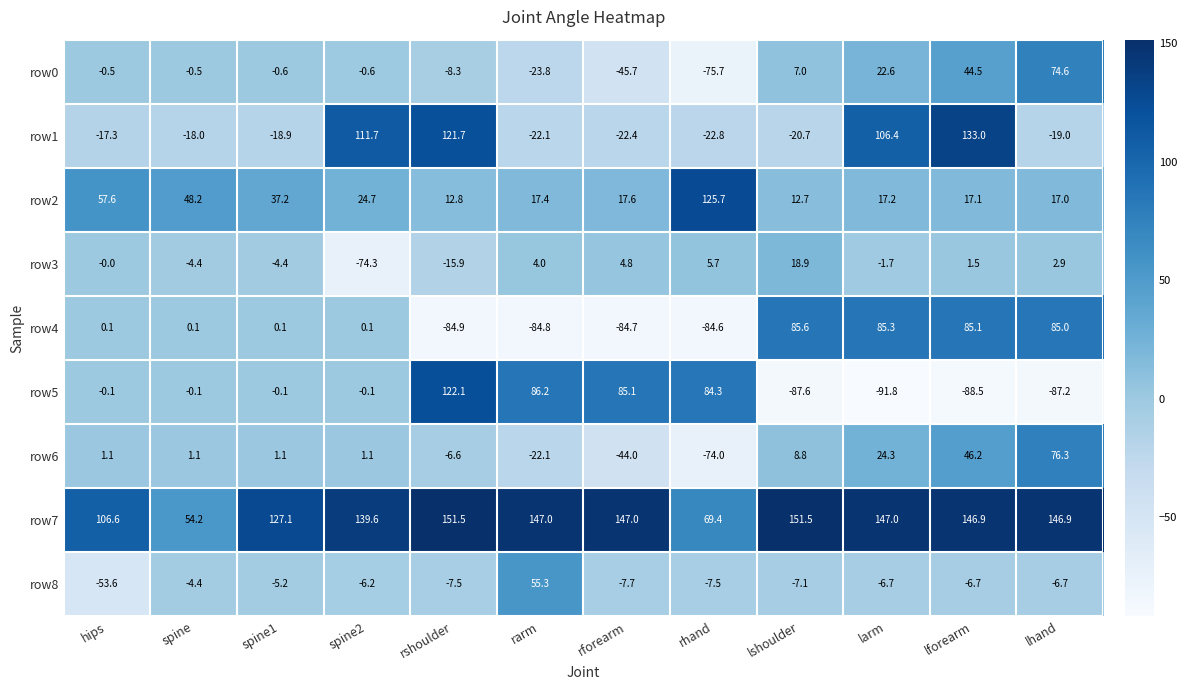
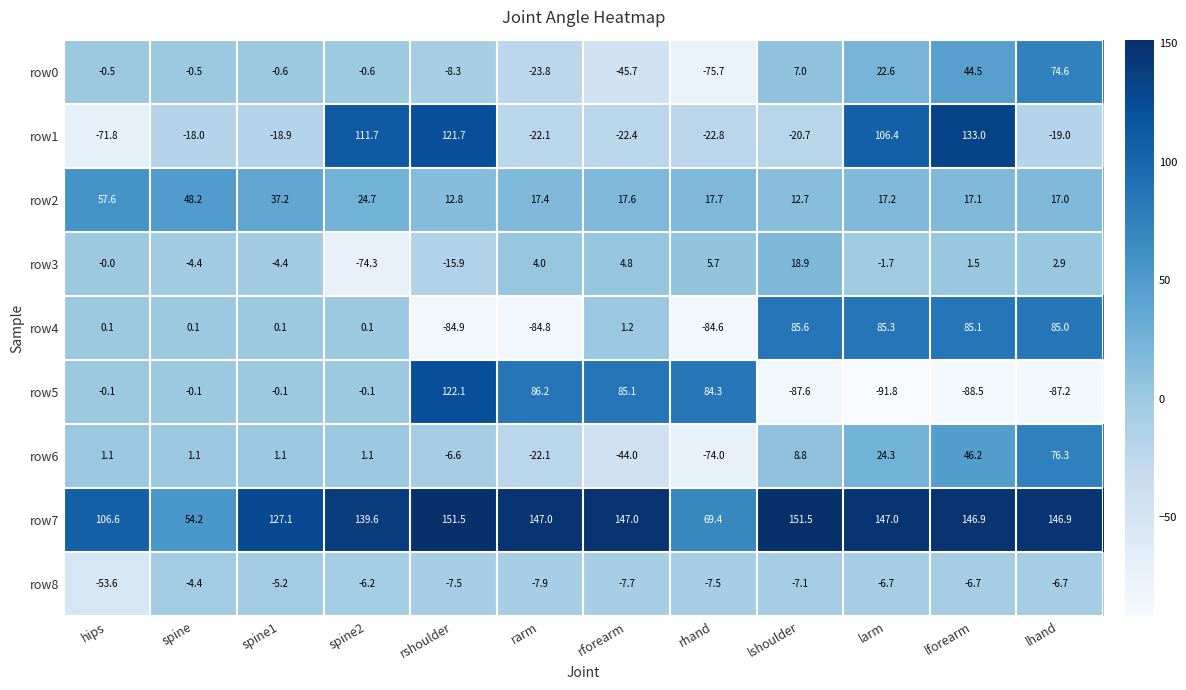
  {
    "row0": {
      "hips": -0.5,
      "spine": -0.5,
      "spine1": -0.6,
      "spine2": -0.6,
      "rshoulder": -8.3,
      "rarm": -23.8,
      "rforearm": -45.7,
      "rhand": -75.7,
      "lshoulder": 7.0,
      "larm": 22.6,
      "lforearm": 44.5,
      "lhand": 74.6
    },
    "row1": {
-     "hips": -17.3,
+     "hips": -71.8,
      "spine": -18.0,
      "spine1": -18.9,
      "spine2": 111.7,
      "rshoulder": 121.7,
      "rarm": -22.1,
      "rforearm": -22.4,
      "rhand": -22.8,
      "lshoulder": -20.7,
      "larm": 106.4,
      "lforearm": 133.0,
      "lhand": -19.0
    },
    "row2": {
      "hips": 57.6,
      "spine": 48.2,
      "spine1": 37.2,
      "spine2": 24.7,
      "rshoulder": 12.8,
      "rarm": 17.4,
      "rforearm": 17.6,
-     "rhand": 125.7,
+     "rhand": 17.7,
      "lshoulder": 12.7,
      "larm": 17.2,
      "lforearm": 17.1,
      "lhand": 17.0
    },
    "row3": {
      "hips": -0.0,
      "spine": -4.4,
      "spine1": -4.4,
      "spine2": -74.3,
      "rshoulder": -15.9,
      "rarm": 4.0,
      "rforearm": 4.8,
      "rhand": 5.7,
      "lshoulder": 18.9,
      "larm": -1.7,
      "lforearm": 1.5,
      "lhand": 2.9
    },
    "row4": {
      "hips": 0.1,
      "spine": 0.1,
      "spine1": 0.1,
      "spine2": 0.1,
      "rshoulder": -84.9,
      "rarm": -84.8,
-     "rforearm": -84.7,
+     "rforearm": 1.2,
      "rhand": -84.6,
      "lshoulder": 85.6,
      "larm": 85.3,
      "lforearm": 85.1,
      "lhand": 85.0
    },
    "row5": {
      "hips": -0.1,
      "spine": -0.1,
      "spine1": -0.1,
      "spine2": -0.1,
      "rshoulder": 122.1,
      "rarm": 86.2,
      "rforearm": 85.1,
      "rhand": 84.3,
      "lshoulder": -87.6,
      "larm": -91.8,
      "lforearm": -88.5,
      "lhand": -87.2
    },
    "row6": {
      "hips": 1.1,
      "spine": 1.1,
      "spine1": 1.1,
      "spine2": 1.1,
      "rshoulder": -6.6,
      "rarm": -22.1,
      "rforearm": -44.0,
      "rhand": -74.0,
      "lshoulder": 8.8,
      "larm": 24.3,
      "lforearm": 46.2,
      "lhand": 76.3
    },
    "row7": {
      "hips": 106.6,
      "spine": 54.2,
      "spine1": 127.1,
      "spine2": 139.6,
      "rshoulder": 151.5,
      "rarm": 147.0,
      "rforearm": 147.0,
      "rhand": 69.4,
      "lshoulder": 151.5,
      "larm": 147.0,
      "lforearm": 146.9,
      "lhand": 146.9
    },
    "row8": {
      "hips": -53.6,
      "spine": -4.4,
      "spine1": -5.2,
      "spine2": -6.2,
      "rshoulder": -7.5,
-     "rarm": 55.3,
+     "rarm": -7.9,
      "rforearm": -7.7,
      "rhand": -7.5,
      "lshoulder": -7.1,
      "larm": -6.7,
      "lforearm": -6.7,
      "lhand": -6.7
    }
  }
